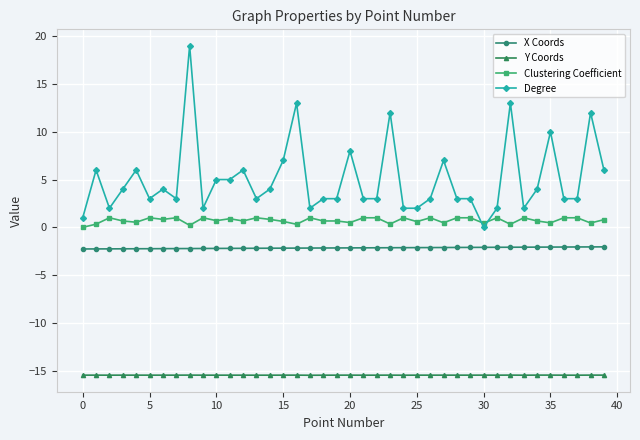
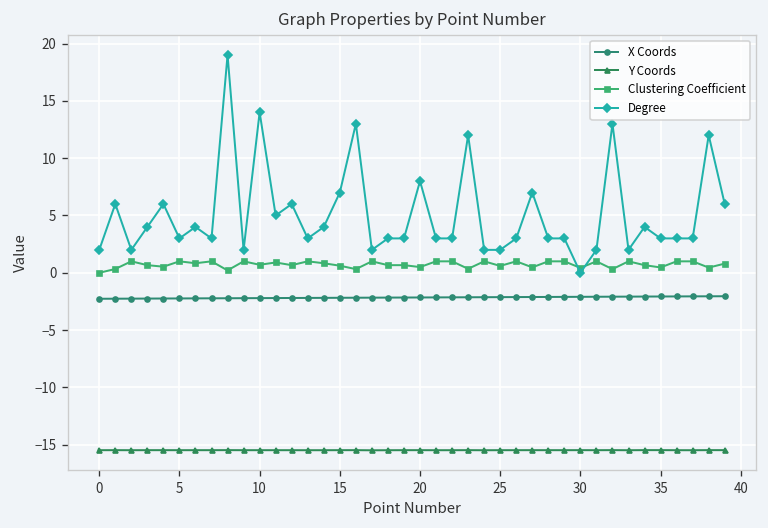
  {
    "Degree": {
-     "0": 1,
+     "0": 2,
      "5": 3,
-     "10": 5,
+     "10": 14,
      "15": 7,
      "20": 8,
      "25": 2,
      "30": 0,
-     "35": 10
+     "35": 3
    }
  }
